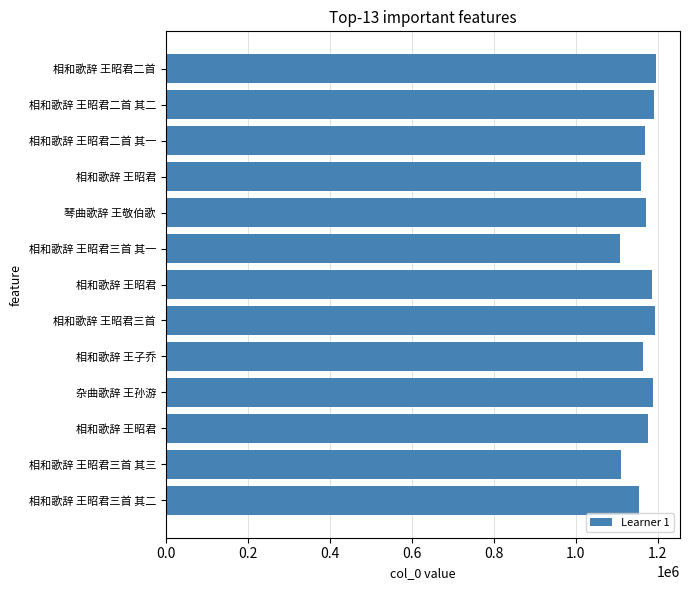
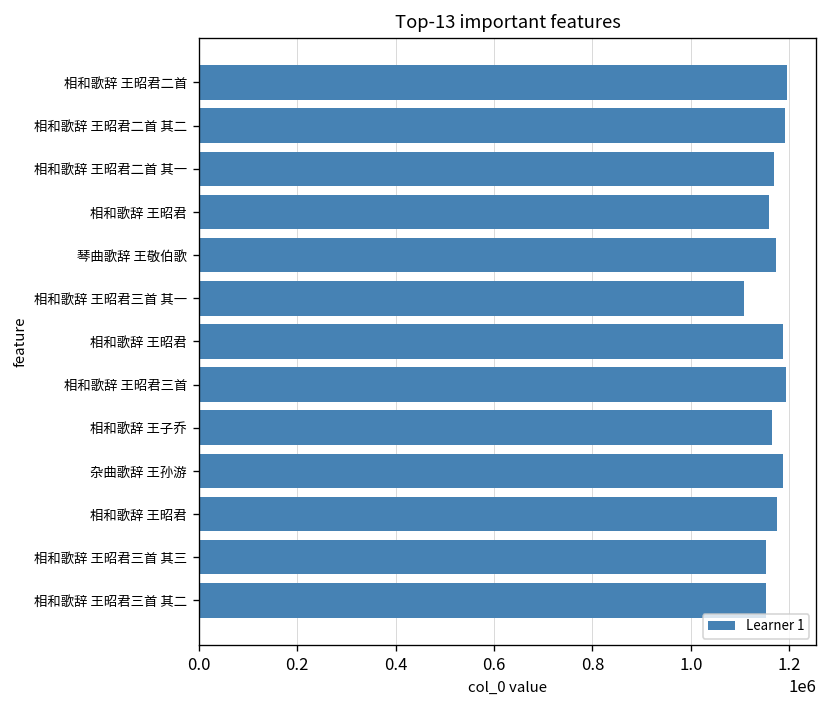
  {
    "相和歌辞 王昭君二首": 1190000,
    "相和歌辞 王昭君二首 其二": 1190000,
    "相和歌辞 王昭君二首 其一": 1170000,
    "琴曲歌辞 王敬伯歌": 1170000,
    "相和歌辞 王昭君三首 其一": 1110000,
    "相和歌辞 王昭君三首": 1190000,
    "相和歌辞 王子乔": 1160000,
    "杂曲歌辞 王孙游": 1190000,
-   "相和歌辞 王昭君三首 其三": 1110000,
+   "相和歌辞 王昭君三首 其三": 1150000,
    "相和歌辞 王昭君三首 其二": 1150000
  }
